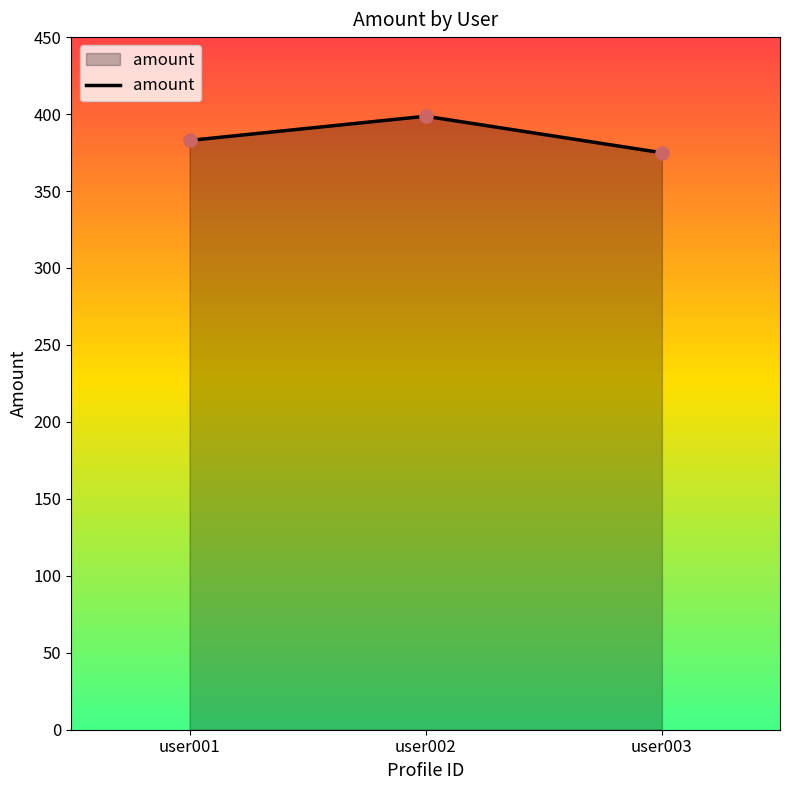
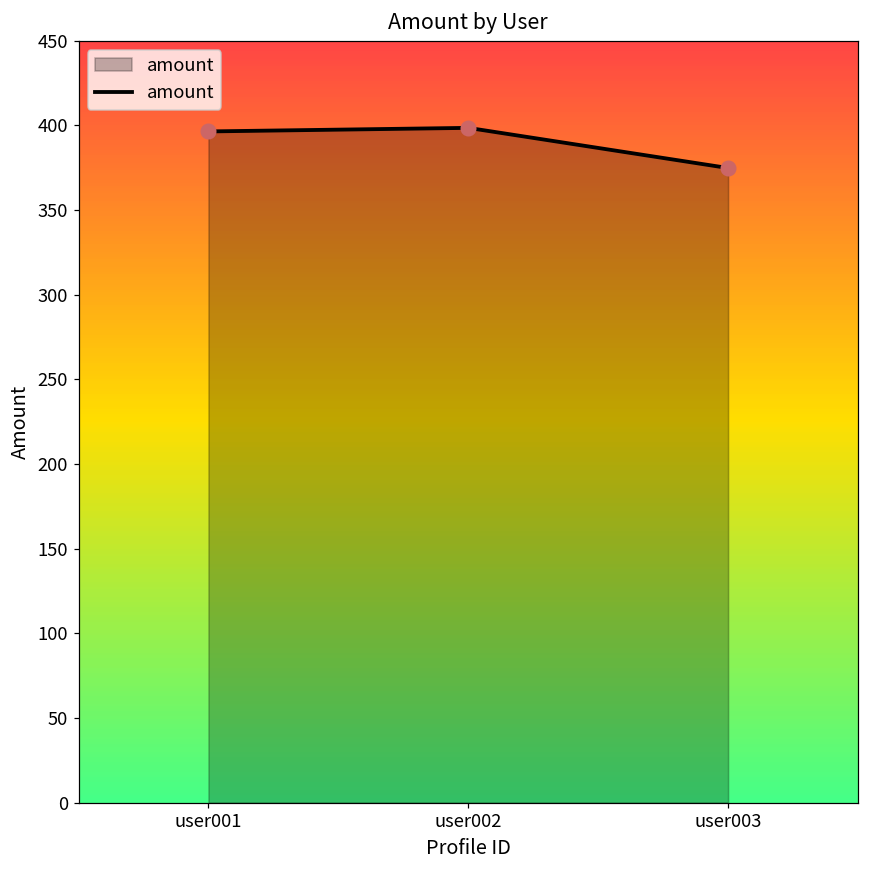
  {
-   "user001": 383,
+   "user001": 396,
    "user002": 399,
    "user003": 375
  }
